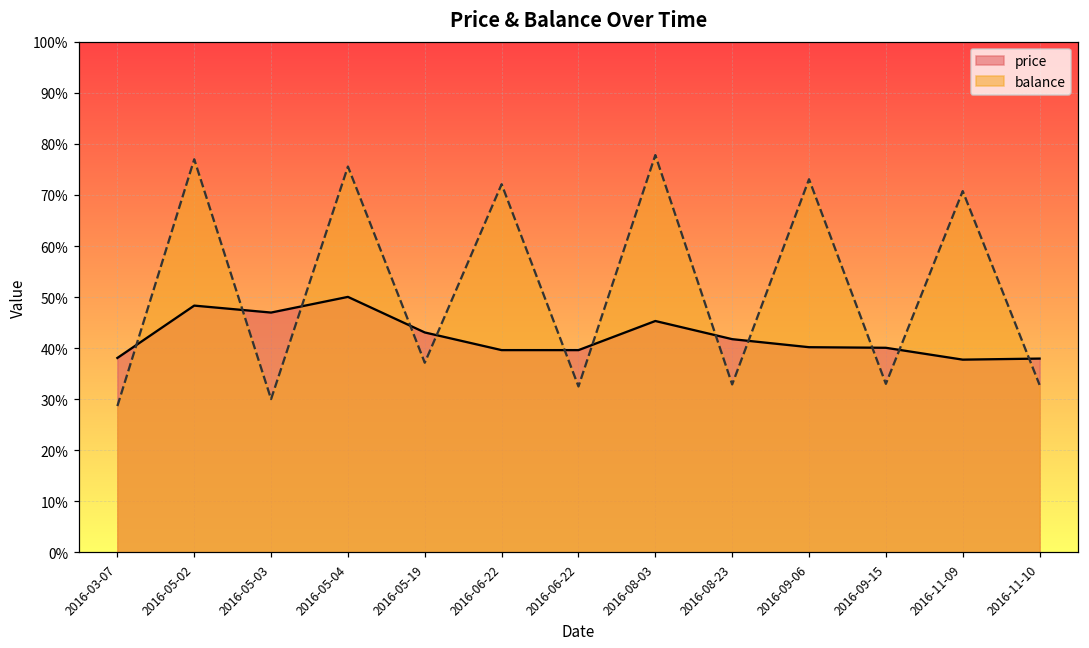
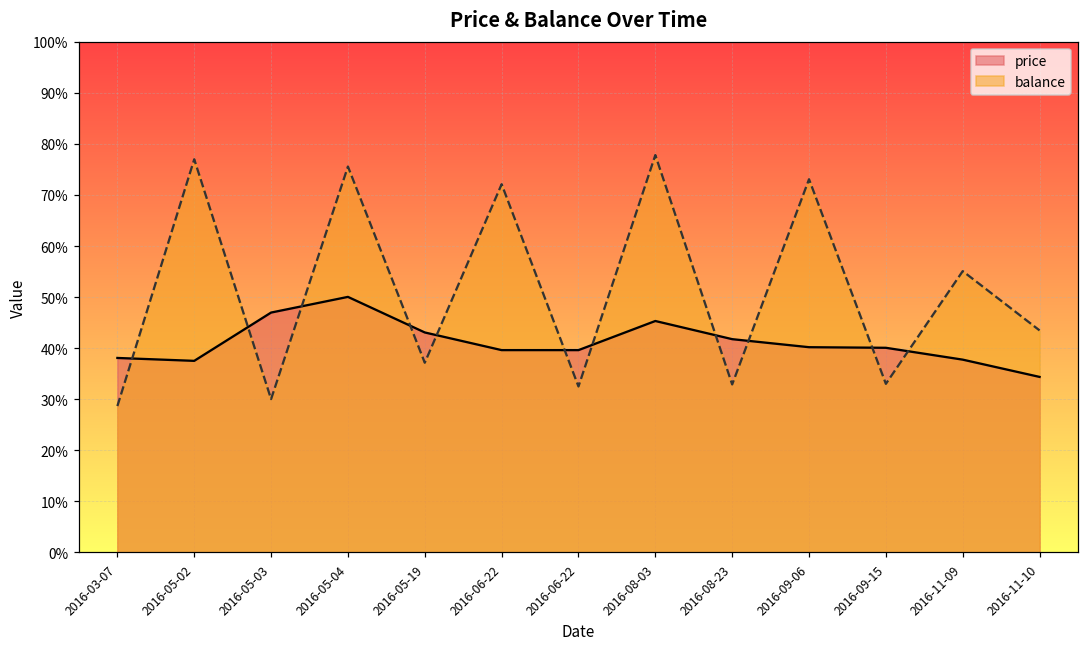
  {
    "price": {
      "2016-03-07": "38%",
-     "2016-05-02": "48%",
+     "2016-05-02": "38%",
      "2016-05-03": "47%",
      "2016-05-04": "50%",
      "2016-05-19": "43%",
      "2016-08-03": "45%",
      "2016-08-23": "42%",
      "2016-09-06": "40%",
      "2016-09-15": "40%",
      "2016-11-09": "38%",
-     "2016-11-10": "38%"
+     "2016-11-10": "34%"
    },
    "balance": {
      "2016-03-07": "29%",
      "2016-05-02": "77%",
      "2016-05-03": "30%",
      "2016-05-04": "76%",
      "2016-05-19": "37%",
      "2016-08-03": "78%",
      "2016-08-23": "33%",
      "2016-09-06": "73%",
      "2016-09-15": "33%",
-     "2016-11-09": "71%",
-     "2016-11-10": "33%"
+     "2016-11-09": "55%",
+     "2016-11-10": "43%"
    }
  }
